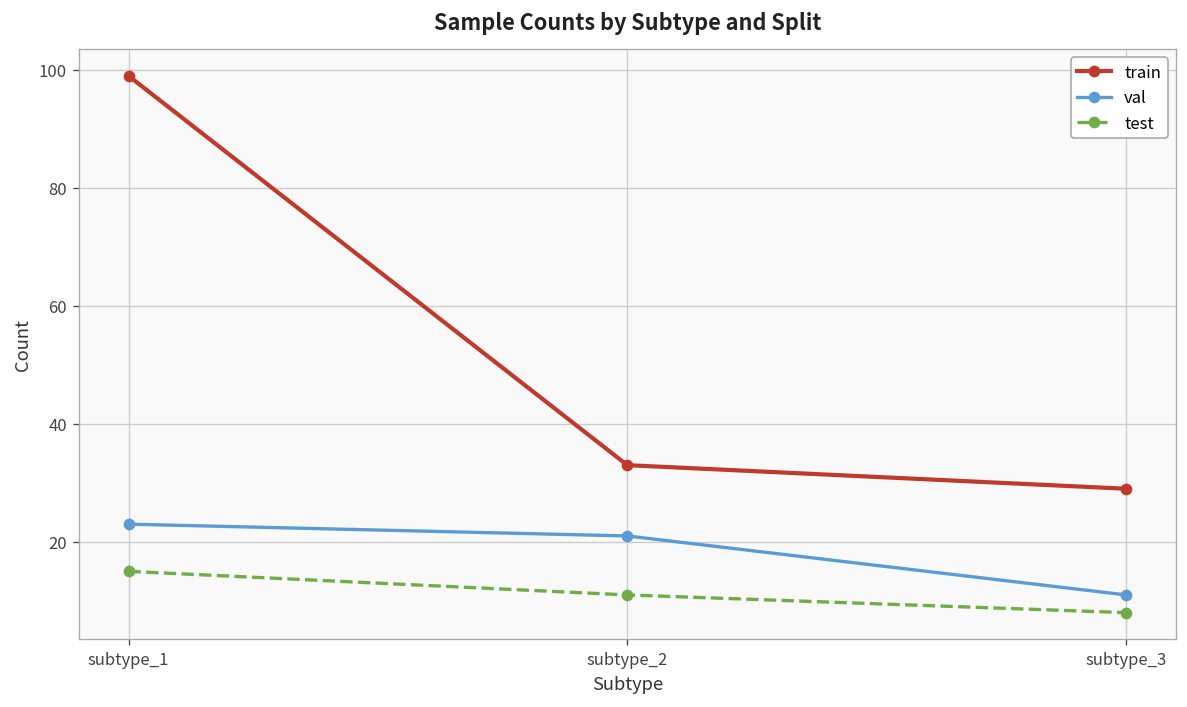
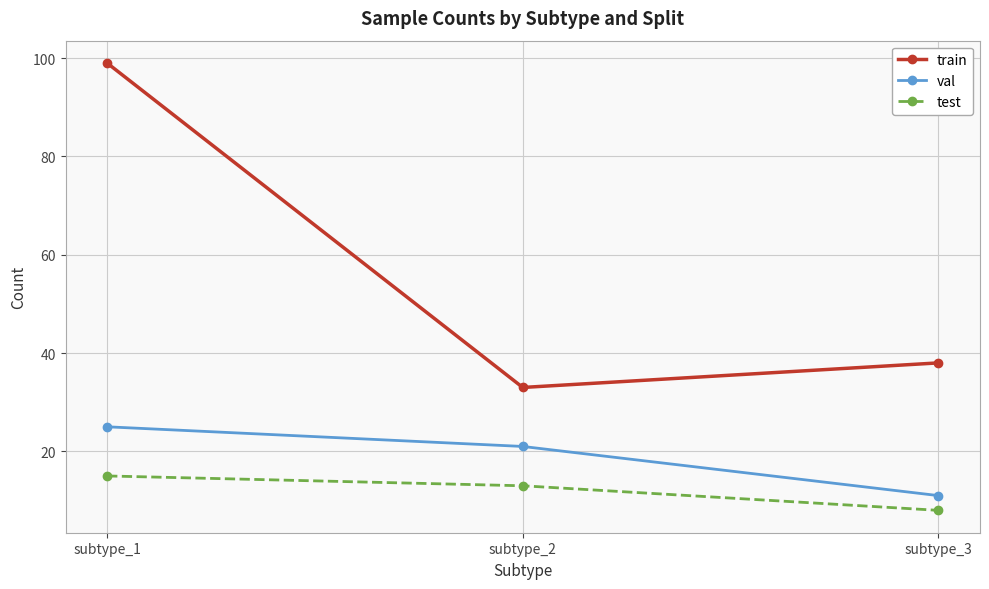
  {
    "train": {
      "subtype_1": 99,
      "subtype_2": 33,
-     "subtype_3": 29
+     "subtype_3": 38
    },
    "val": {
-     "subtype_1": 23,
+     "subtype_1": 25,
      "subtype_2": 21,
      "subtype_3": 11
    },
    "test": {
      "subtype_1": 15,
-     "subtype_2": 11,
+     "subtype_2": 13,
      "subtype_3": 8
    }
  }
